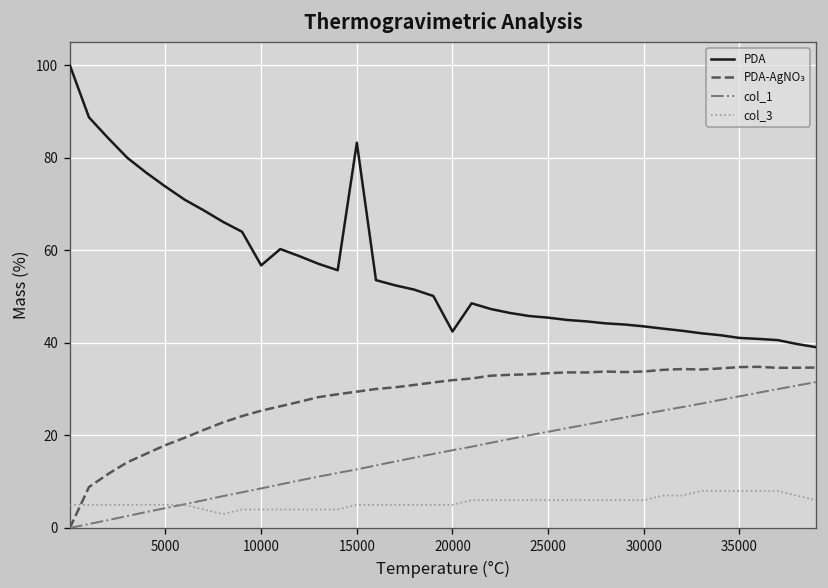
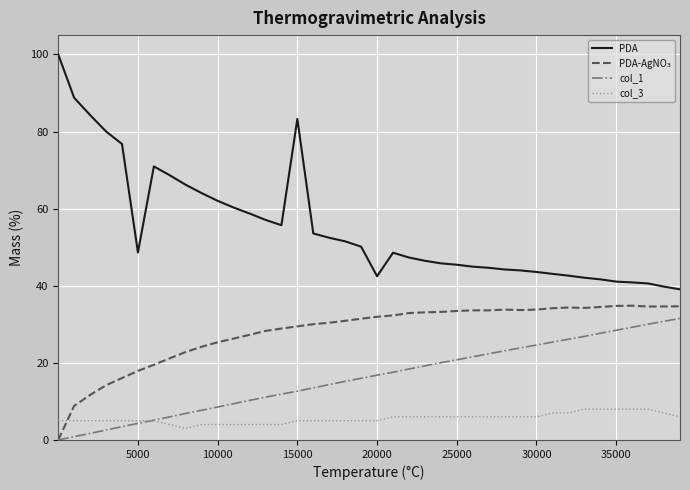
  {
    "PDA": {
-     "5000": 74,
-     "10000": 57,
+     "5000": 49,
+     "10000": 62,
      "15000": 83,
      "20000": 42,
      "25000": 45,
      "30000": 44,
      "35000": 41
    }
  }
